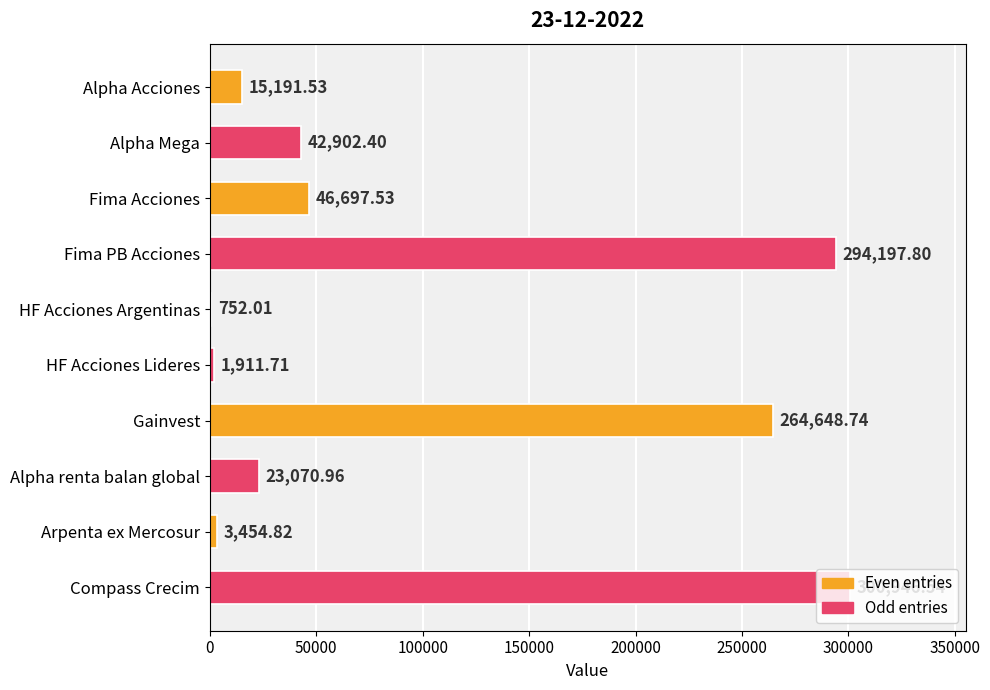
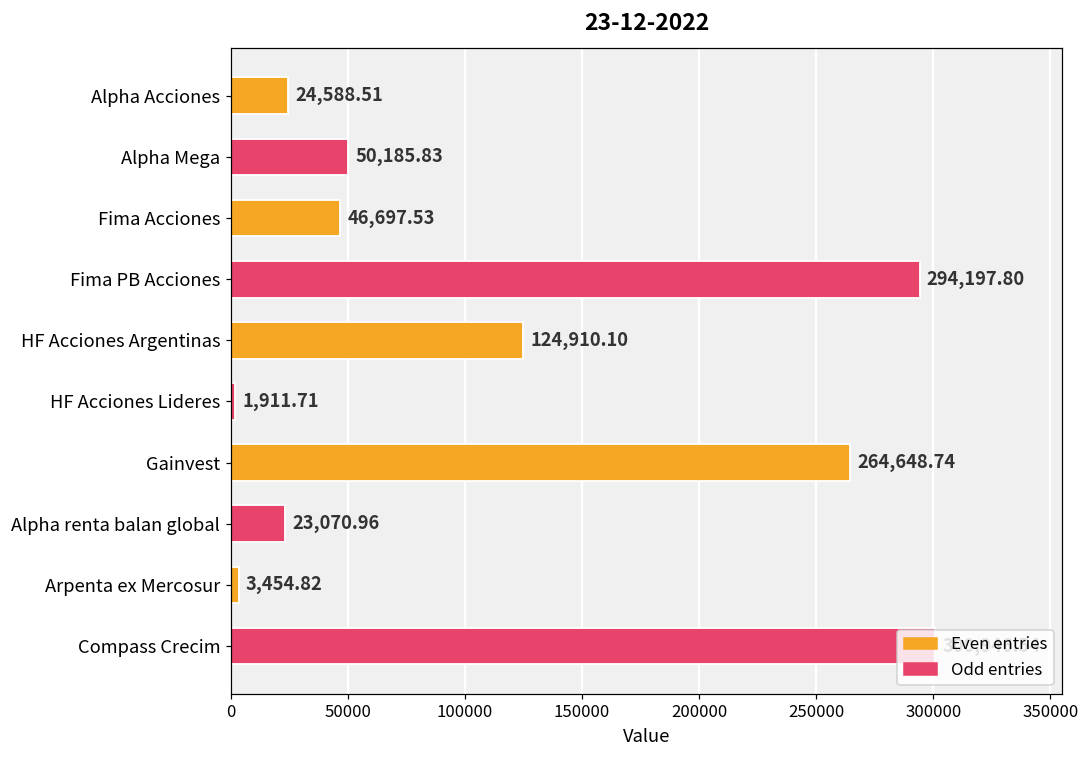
  {
-   "Alpha Acciones": "15,191.53",
-   "Alpha Mega": "42,902.40",
+   "Alpha Acciones": "24,588.51",
+   "Alpha Mega": "50,185.83",
    "Fima Acciones": "46,697.53",
    "Fima PB Acciones": "294,197.80",
-   "HF Acciones Argentinas": "752.01",
+   "HF Acciones Argentinas": "124,910.10",
    "HF Acciones Lideres": "1,911.71",
    "Gainvest": "264,648.74",
    "Alpha renta balan global": "23,070.96",
    "Arpenta ex Mercosur": "3,454.82"
  }
